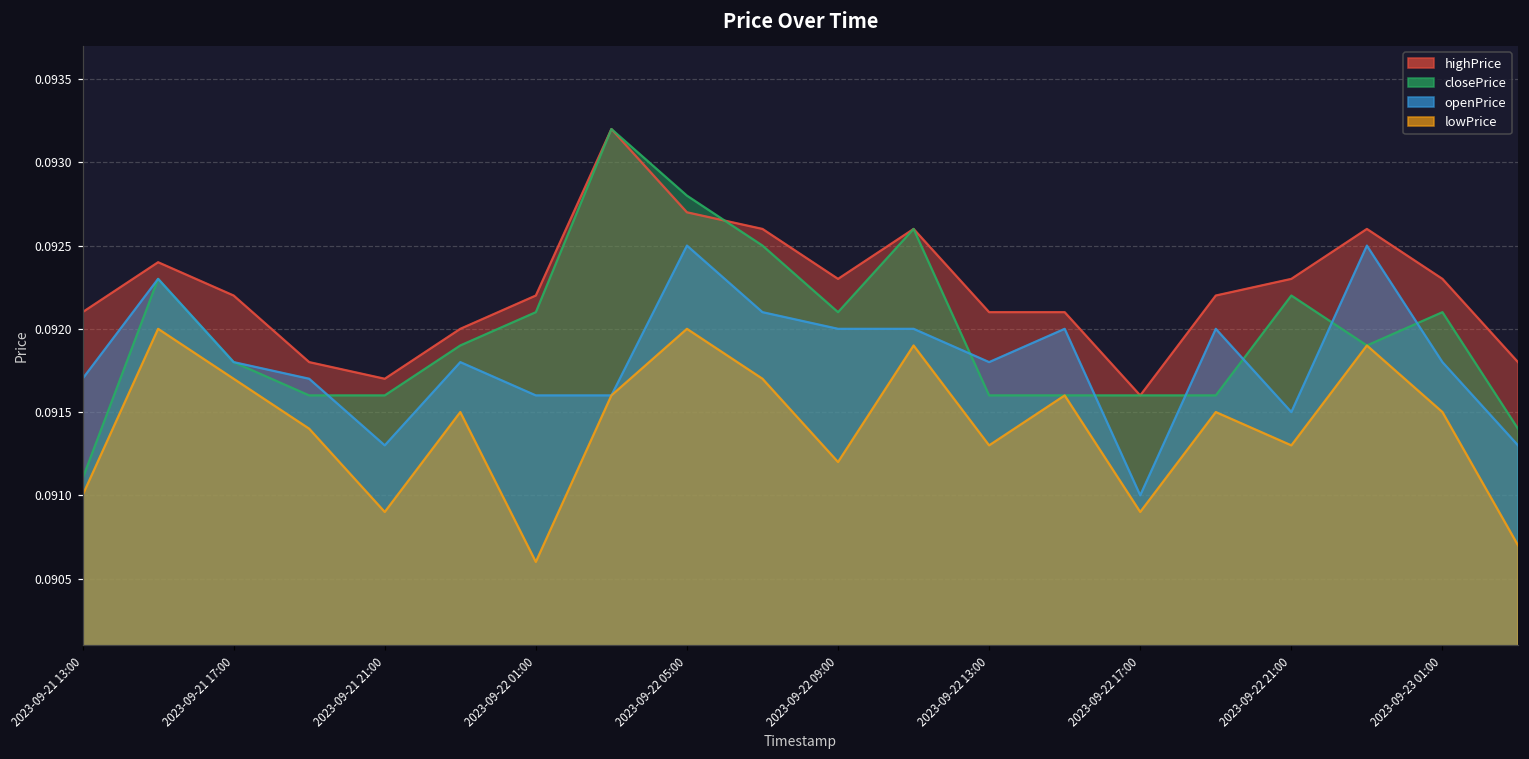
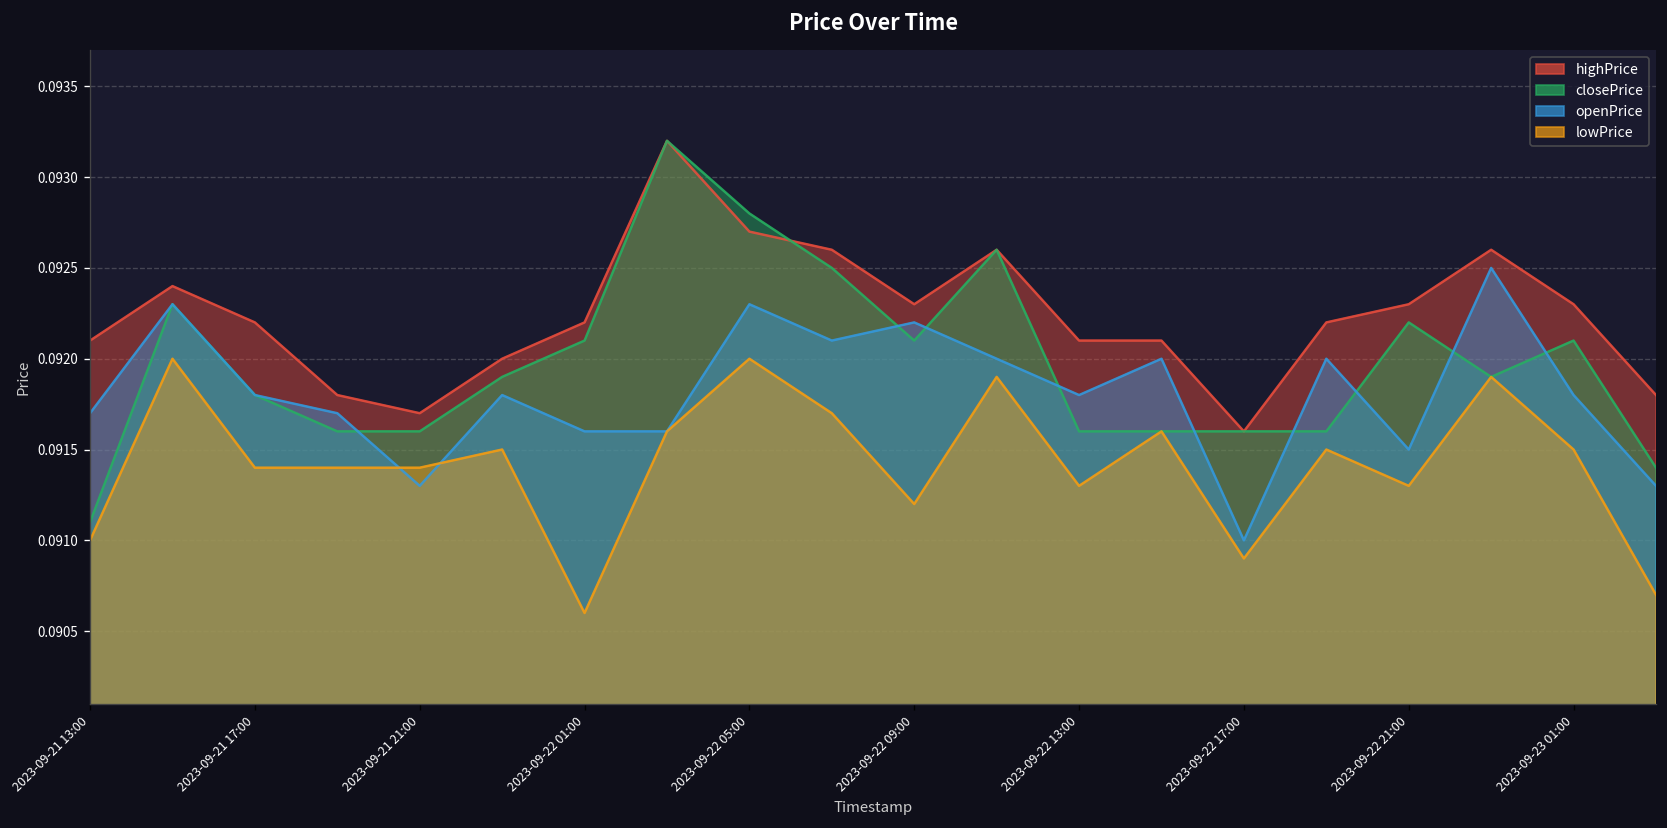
  {
    "highPrice": {
      "2023-09-21 13:00": 0.0921,
      "2023-09-21 17:00": 0.0922,
      "2023-09-21 21:00": 0.0917,
      "2023-09-22 01:00": 0.0922,
      "2023-09-22 05:00": 0.0927,
      "2023-09-22 09:00": 0.0923,
      "2023-09-22 13:00": 0.0921,
      "2023-09-22 21:00": 0.0923,
      "2023-09-23 01:00": 0.0923
    },
    "closePrice": {
      "2023-09-21 13:00": 0.0911,
      "2023-09-21 21:00": 0.0916,
      "2023-09-22 01:00": 0.0921,
      "2023-09-22 05:00": 0.0928,
      "2023-09-22 09:00": 0.0921,
      "2023-09-22 13:00": 0.0916,
      "2023-09-22 21:00": 0.0922,
      "2023-09-23 01:00": 0.0921
    },
    "openPrice": {
      "2023-09-21 13:00": 0.0917,
      "2023-09-21 21:00": 0.0913,
      "2023-09-22 01:00": 0.0916,
-     "2023-09-22 05:00": 0.0925,
-     "2023-09-22 09:00": 0.0920,
+     "2023-09-22 05:00": 0.0923,
+     "2023-09-22 09:00": 0.0922,
      "2023-09-22 13:00": 0.0918,
      "2023-09-22 17:00": 0.0910,
      "2023-09-22 21:00": 0.0915,
      "2023-09-23 01:00": 0.0918
    },
    "lowPrice": {
      "2023-09-21 13:00": 0.0910,
-     "2023-09-21 17:00": 0.0917,
-     "2023-09-21 21:00": 0.0909,
+     "2023-09-21 17:00": 0.0914,
+     "2023-09-21 21:00": 0.0914,
      "2023-09-22 01:00": 0.0906,
      "2023-09-22 05:00": 0.0920,
      "2023-09-22 09:00": 0.0912,
      "2023-09-22 13:00": 0.0913,
      "2023-09-22 17:00": 0.0909,
      "2023-09-22 21:00": 0.0913,
      "2023-09-23 01:00": 0.0915
    }
  }
